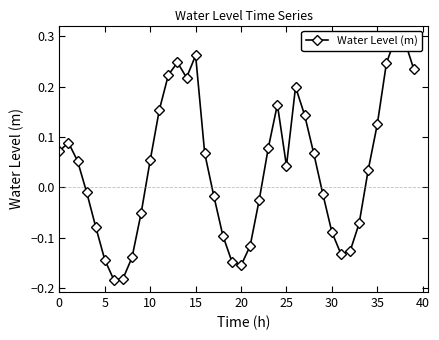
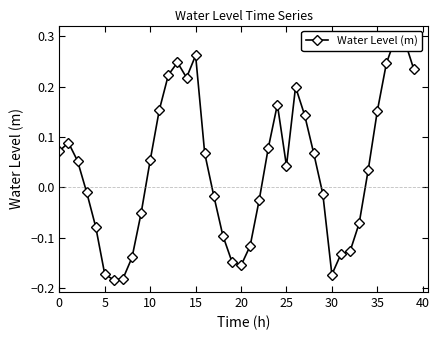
  {
    "0": 0.07,
-   "5": -0.14,
+   "5": -0.17,
    "10": 0.05,
    "15": 0.26,
    "20": -0.15,
    "25": 0.04,
-   "30": -0.09,
-   "35": 0.13
+   "30": -0.17,
+   "35": 0.15
  }
